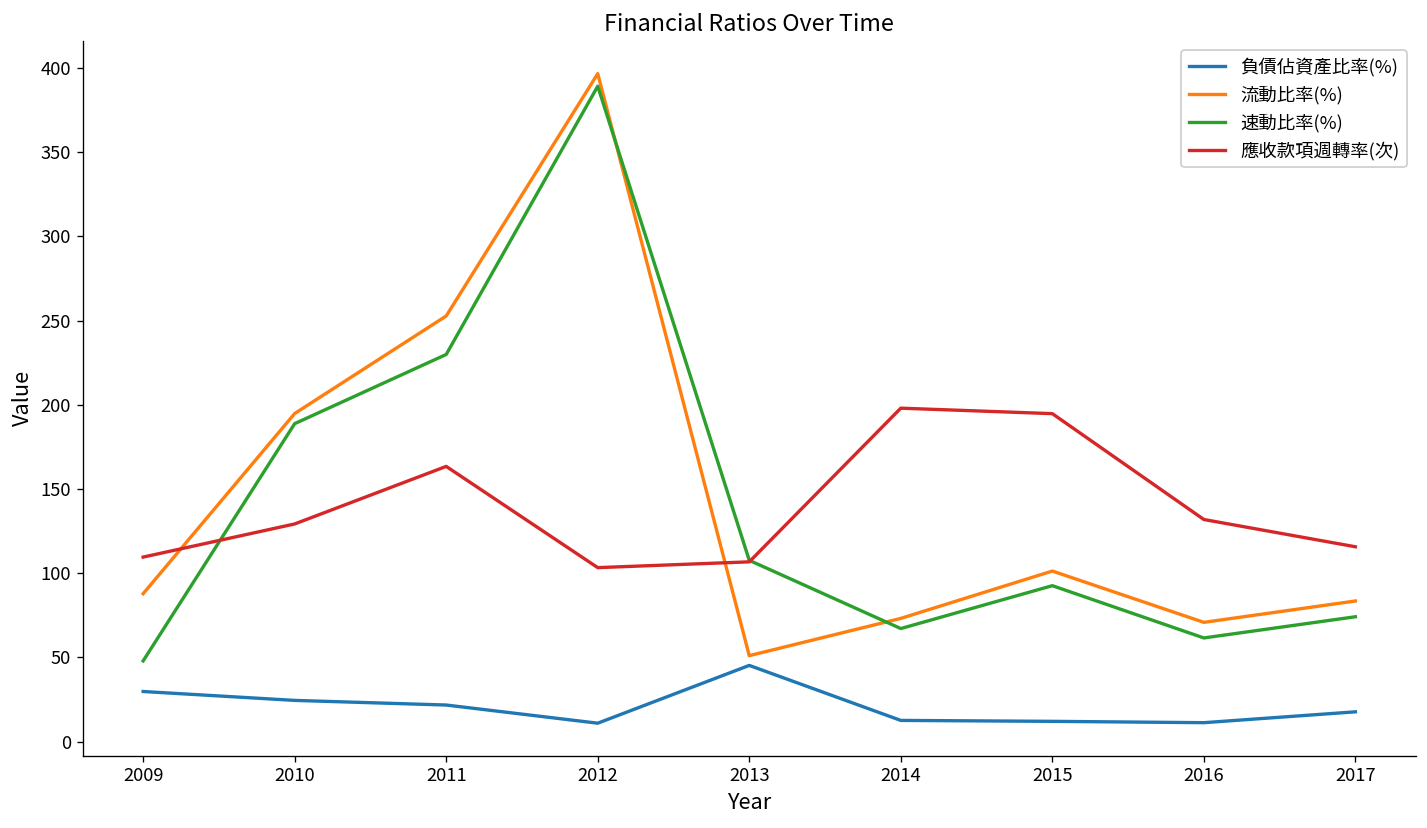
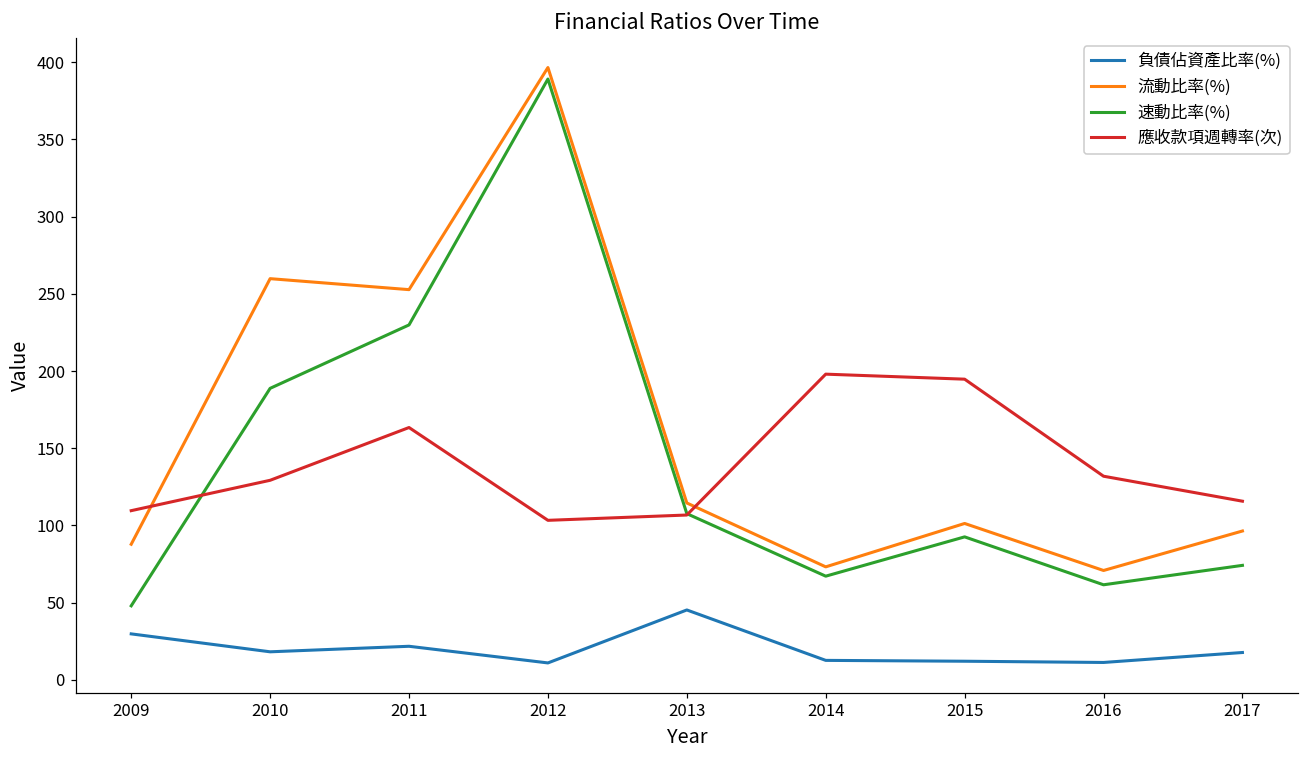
  {
    "負債佔資產比率(%)": {
      "2009": 30,
-     "2010": 25,
+     "2010": 18,
      "2011": 22,
      "2012": 11,
      "2013": 45,
      "2014": 13,
      "2015": 12,
      "2016": 11,
      "2017": 18
    },
    "流動比率(%)": {
      "2009": 88,
-     "2010": 195,
+     "2010": 260,
      "2011": 253,
      "2012": 397,
-     "2013": 51,
+     "2013": 115,
      "2014": 73,
      "2015": 101,
      "2016": 71,
-     "2017": 84
+     "2017": 96
    },
    "速動比率(%)": {
      "2009": 48,
      "2010": 189,
      "2011": 230,
      "2012": 389,
      "2014": 67,
      "2015": 93,
      "2016": 62,
      "2017": 74
    },
    "應收款項週轉率(次)": {
      "2009": 110,
      "2010": 129,
      "2011": 163,
      "2012": 103,
      "2014": 198,
      "2015": 195,
      "2016": 132,
      "2017": 116
    }
  }
